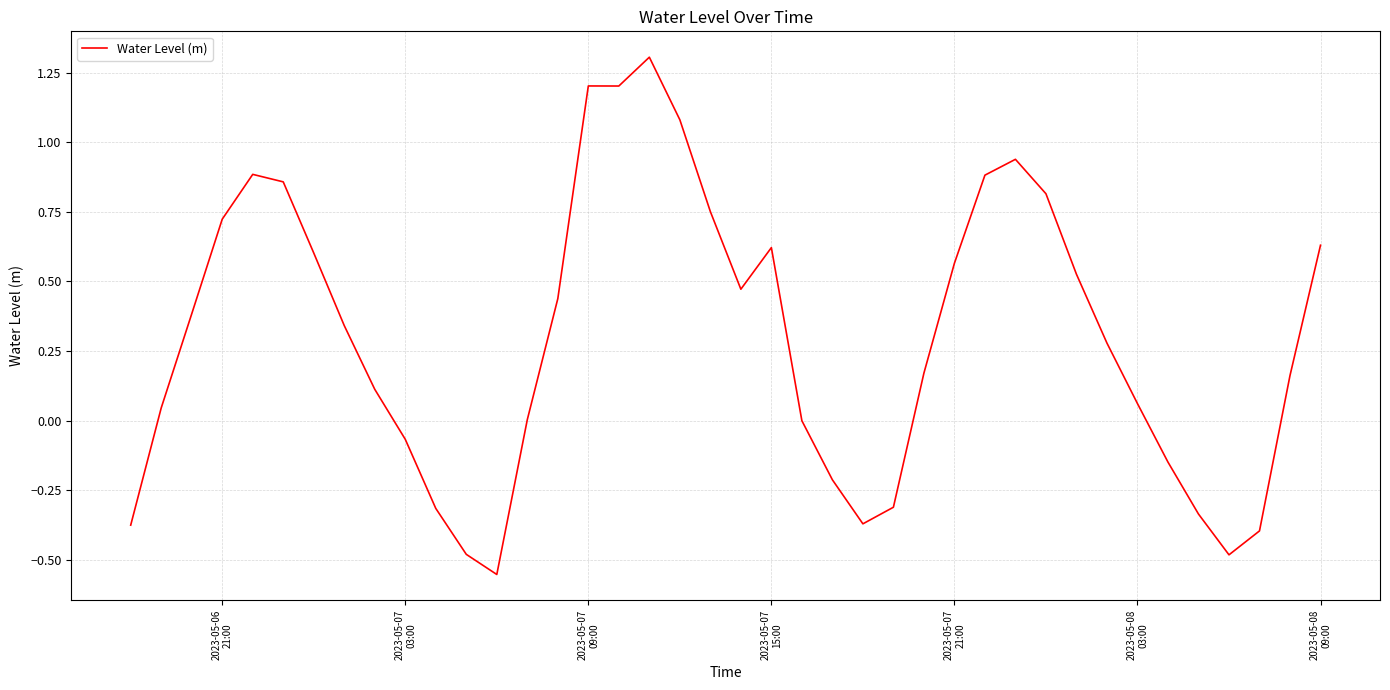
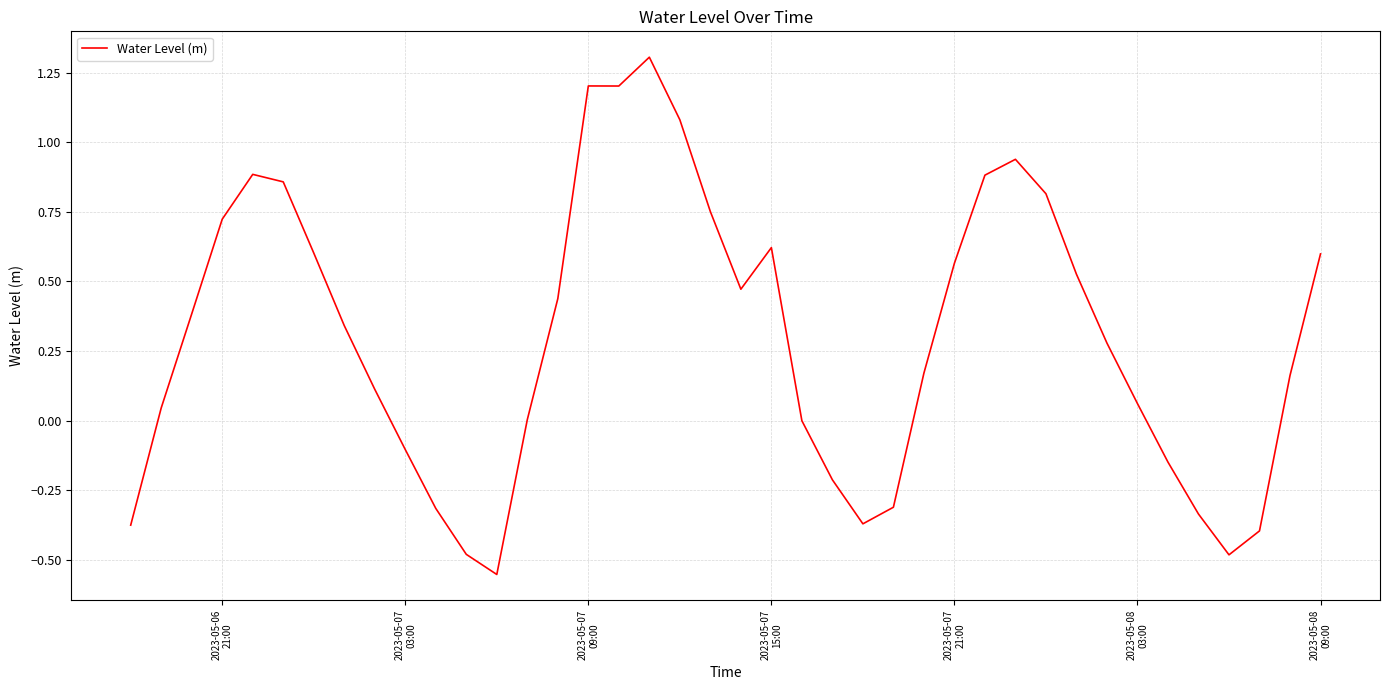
  {
    "2023-05-06 21:00": 0.72,
-   "2023-05-07 03:00": -0.07,
+   "2023-05-07 03:00": -0.10,
    "2023-05-07 09:00": 1.20,
    "2023-05-07 15:00": 0.62,
    "2023-05-07 21:00": 0.57,
    "2023-05-08 03:00": 0.06,
-   "2023-05-08 09:00": 0.63
+   "2023-05-08 09:00": 0.60
  }
